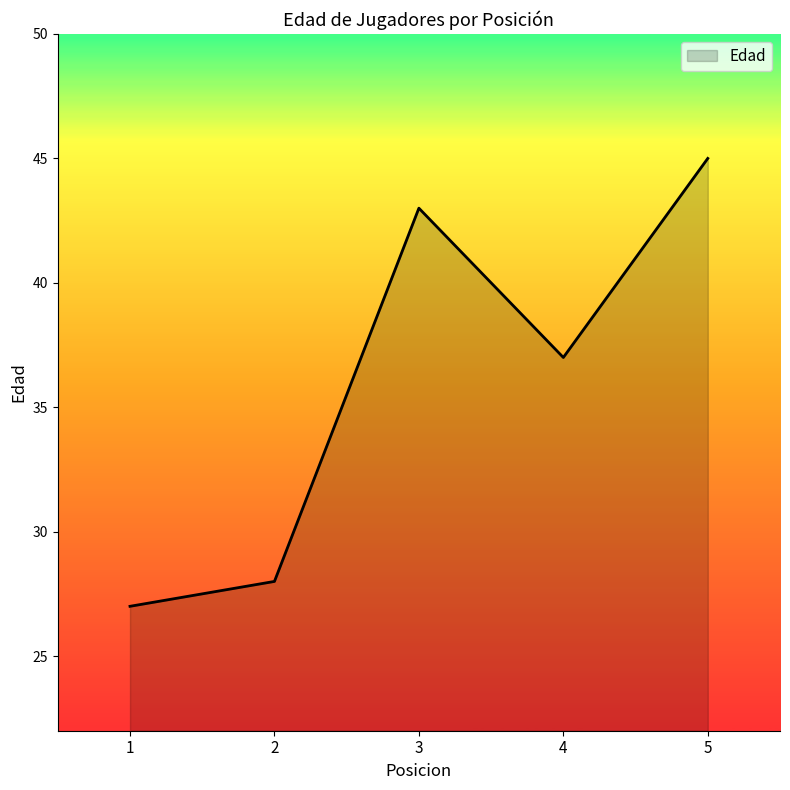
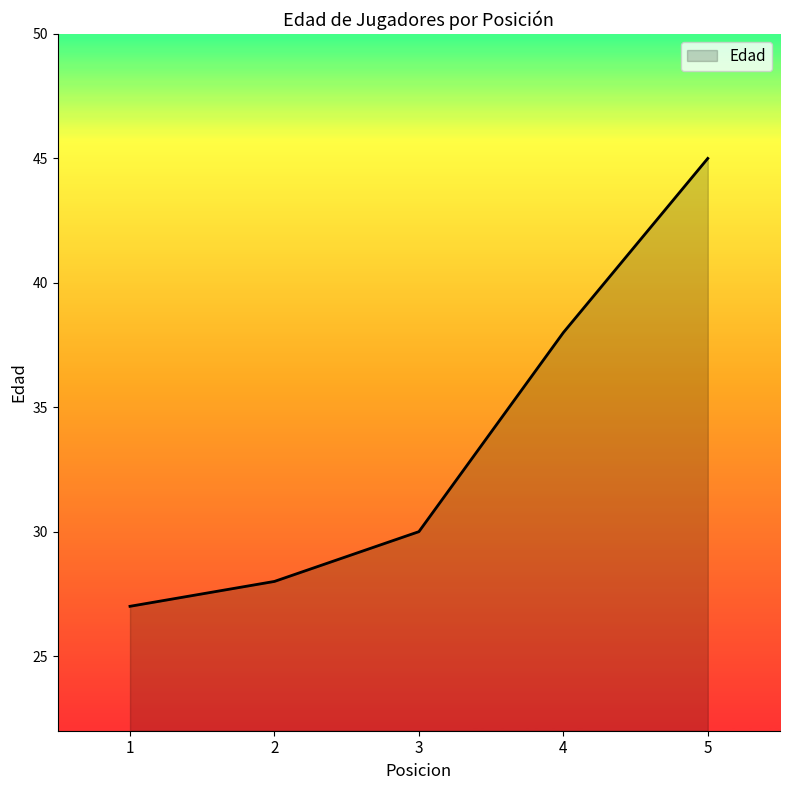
  {
    "1": 27,
    "2": 28,
-   "3": 43,
-   "4": 37,
+   "3": 30,
+   "4": 38,
    "5": 45
  }
